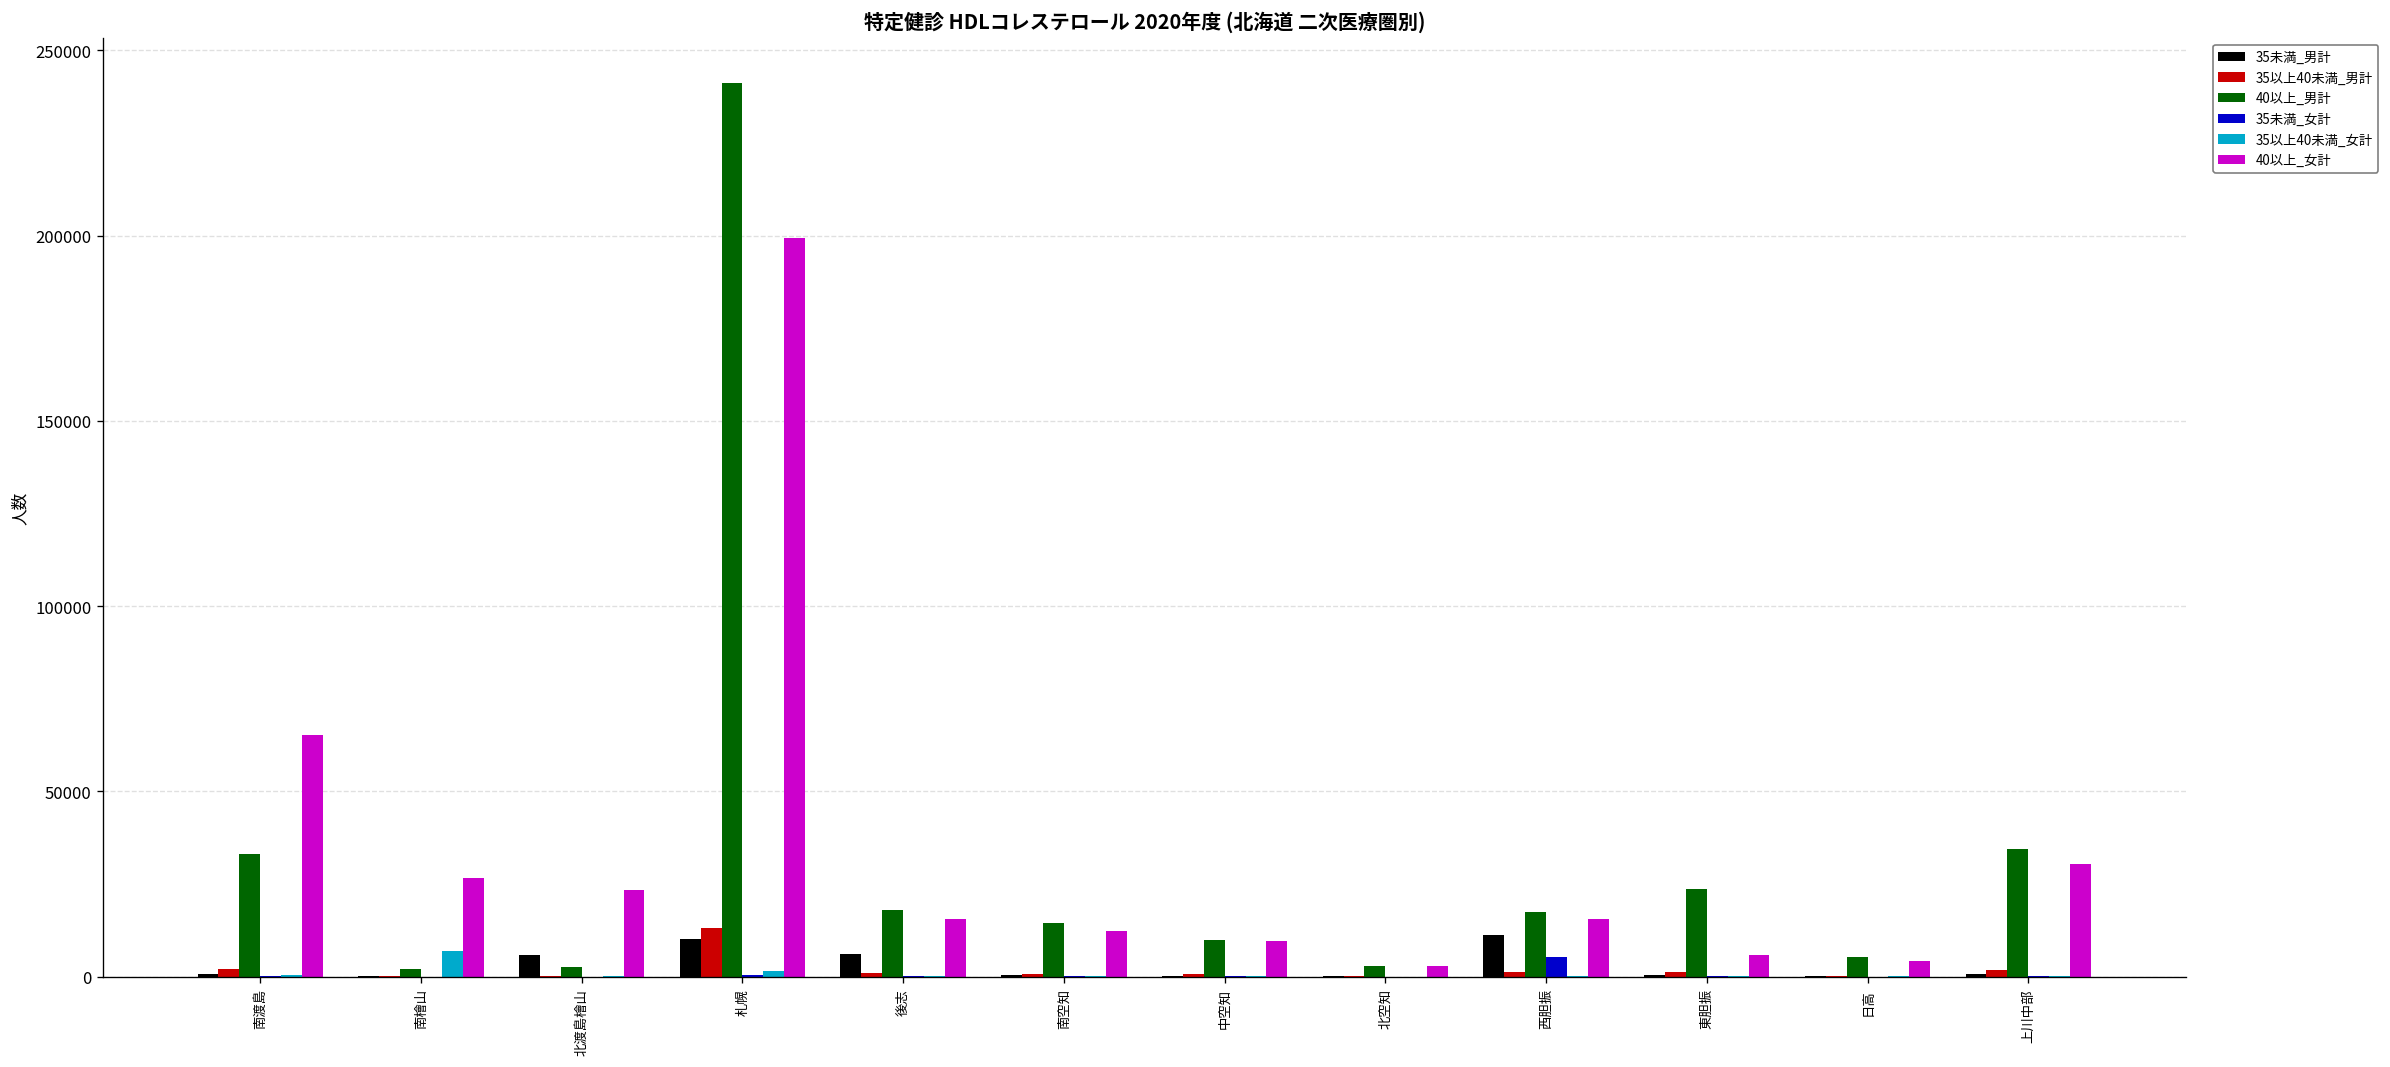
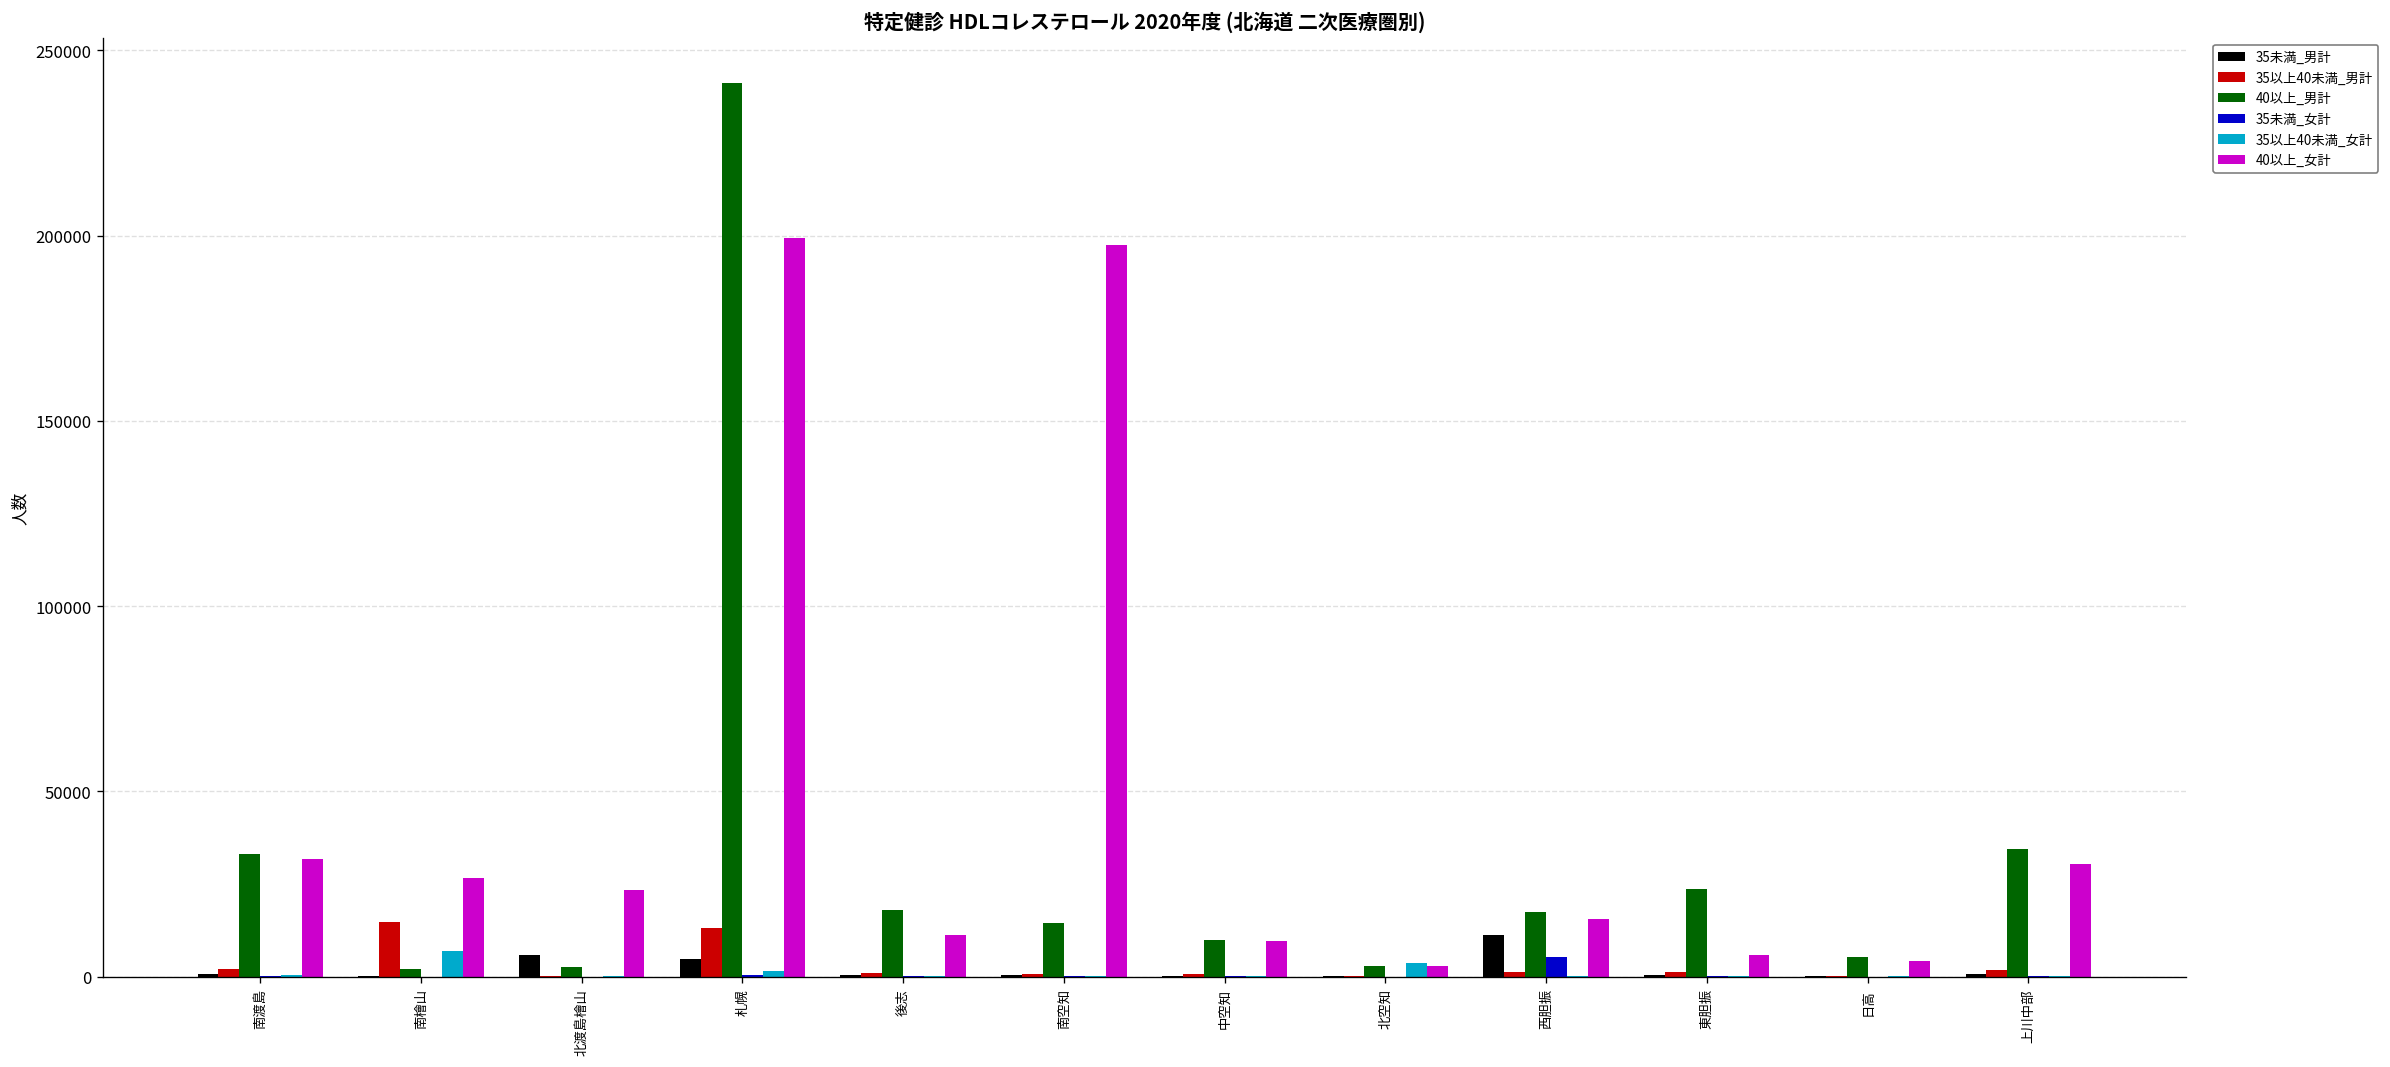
  {
    "35未満_男計": {
      "北渡島檜山": 6000,
-     "札幌": 10000,
-     "後志": 6000,
+     "札幌": 5000,
+     "後志": 0,
      "西胆振": 11000
    },
    "35以上40未満_男計": {
      "南渡島": 2000,
-     "南檜山": 0,
+     "南檜山": 15000,
      "札幌": 13000,
      "後志": 1000,
      "西胆振": 1000,
      "東胆振": 1000,
      "上川中部": 2000
    },
    "40以上_男計": {
      "南渡島": 33000,
      "南檜山": 2000,
      "北渡島檜山": 3000,
      "札幌": 241000,
      "後志": 18000,
      "南空知": 14000,
      "中空知": 10000,
      "北空知": 3000,
      "西胆振": 17000,
      "東胆振": 24000,
      "日高": 5000,
      "上川中部": 35000
    },
    "35未満_女計": {
      "南檜山": 0,
      "北渡島檜山": 0,
      "北空知": 0,
      "西胆振": 5000
    },
    "35以上40未満_女計": {
      "南檜山": 7000,
      "札幌": 2000,
-     "北空知": 0
+     "北空知": 4000
    },
    "40以上_女計": {
-     "南渡島": 65000,
+     "南渡島": 32000,
      "南檜山": 27000,
      "北渡島檜山": 23000,
      "札幌": 199000,
-     "後志": 16000,
-     "南空知": 12000,
+     "後志": 11000,
+     "南空知": 197000,
      "中空知": 9000,
      "北空知": 3000,
      "西胆振": 16000,
      "東胆振": 6000,
      "日高": 4000,
      "上川中部": 30000
    }
  }
